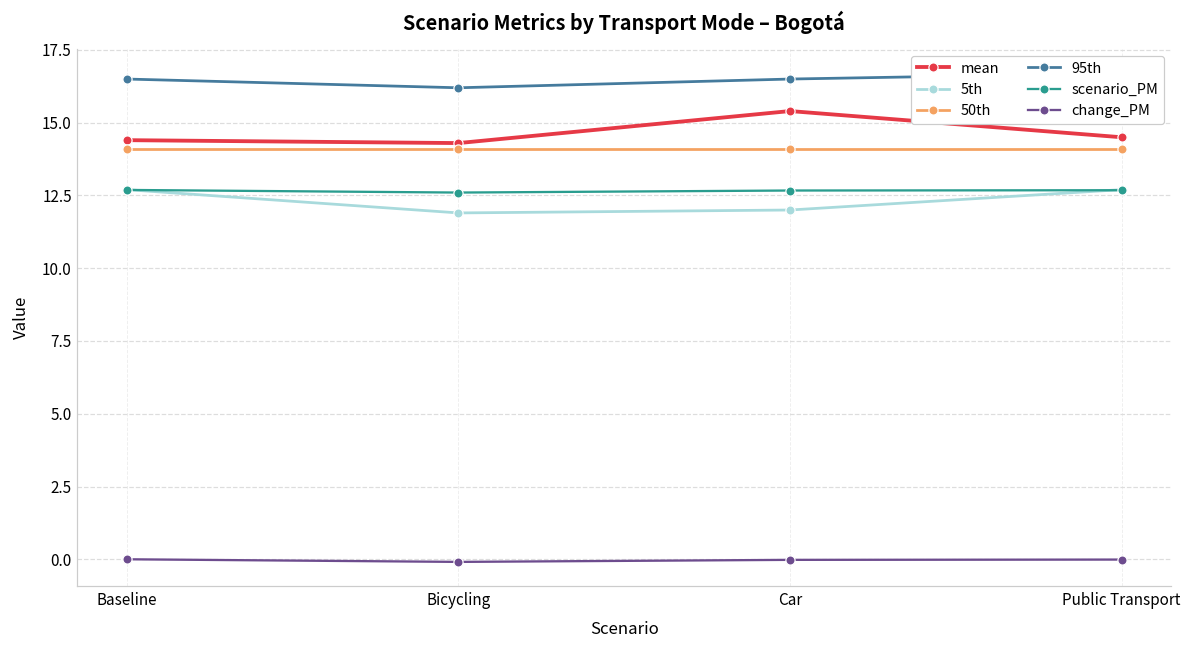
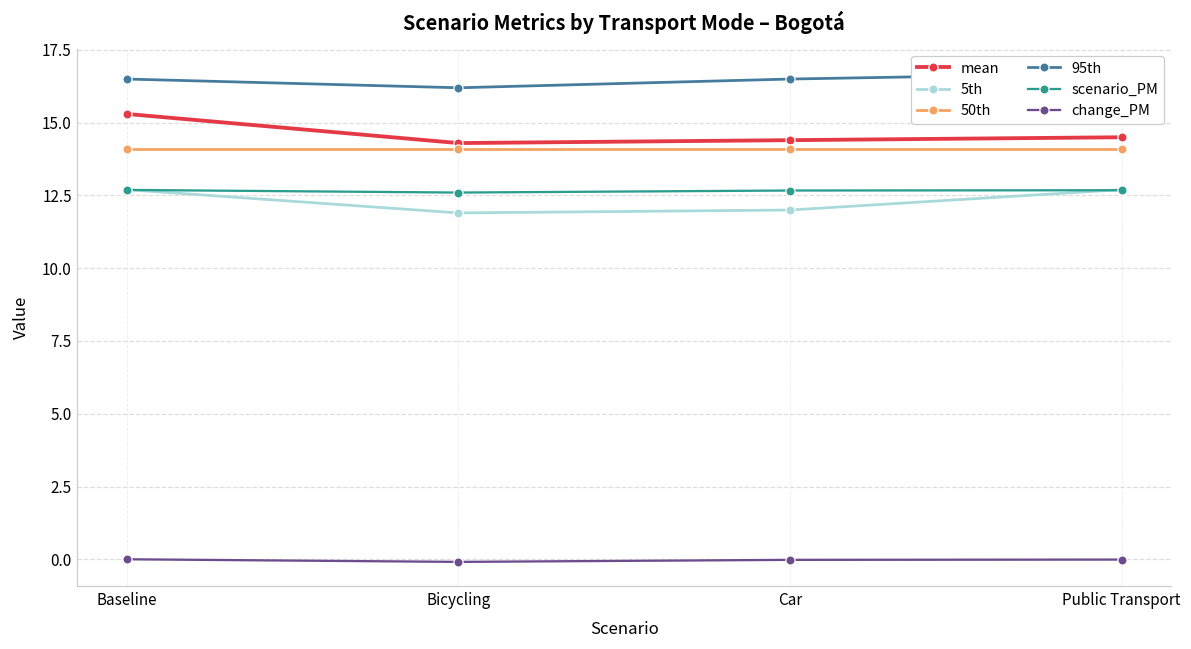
  {
    "mean": {
-     "Baseline": 14.4,
+     "Baseline": 15.3,
      "Bicycling": 14.3,
-     "Car": 15.4,
+     "Car": 14.4,
      "Public Transport": 14.5
    },
    "5th": {
      "Bicycling": 11.9,
      "Car": 12.0
    },
    "50th": {
      "Baseline": 14.1,
      "Bicycling": 14.1,
      "Car": 14.1,
      "Public Transport": 14.1
    },
    "change_PM": {
      "Baseline": 0.0,
      "Bicycling": -0.1,
      "Car": 0.0,
      "Public Transport": 0.0
    }
  }
